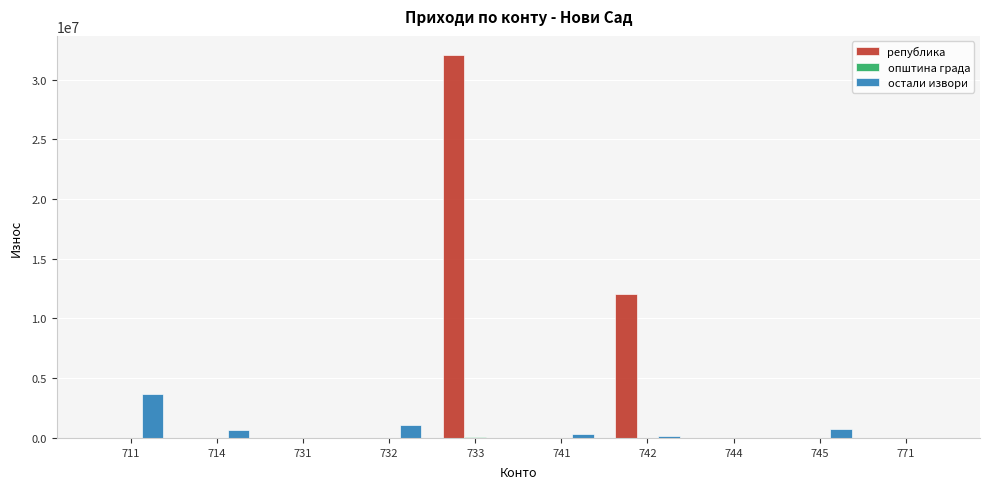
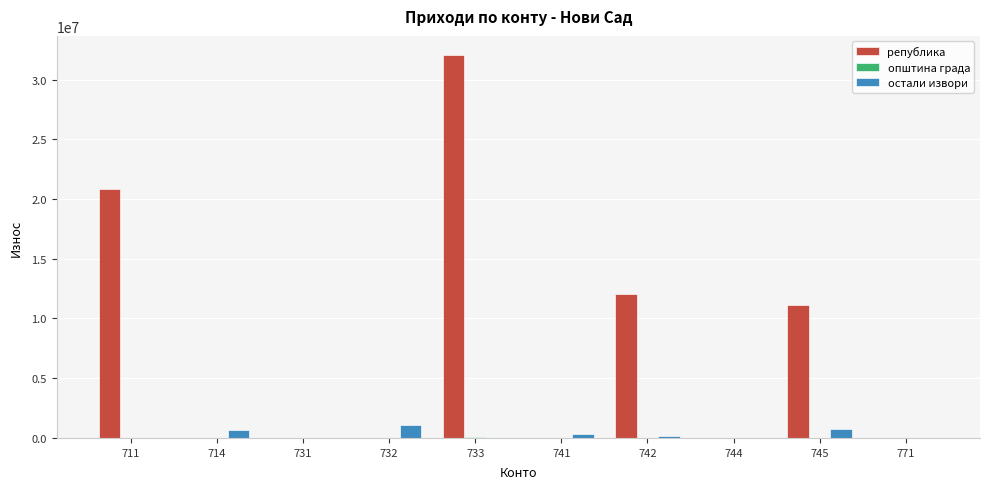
  {
    "република": {
-     "711": 0,
+     "711": 20800000,
      "714": 0,
      "731": 0,
      "732": 0,
      "733": 32100000,
      "741": 0,
      "742": 12100000,
      "744": 0,
-     "745": 0,
+     "745": 11100000,
      "771": 0
    },
    "општина града": {
      "711": 0,
      "714": 0,
      "731": 0,
      "732": 0,
      "741": 0,
      "742": 0,
      "744": 0,
      "745": 0,
      "771": 0
    },
    "остали извори": {
-     "711": 3600000,
+     "711": 0,
      "714": 600000,
      "731": 0,
      "732": 1100000,
      "733": 0,
      "741": 400000,
      "744": 0,
      "745": 800000
    }
  }
